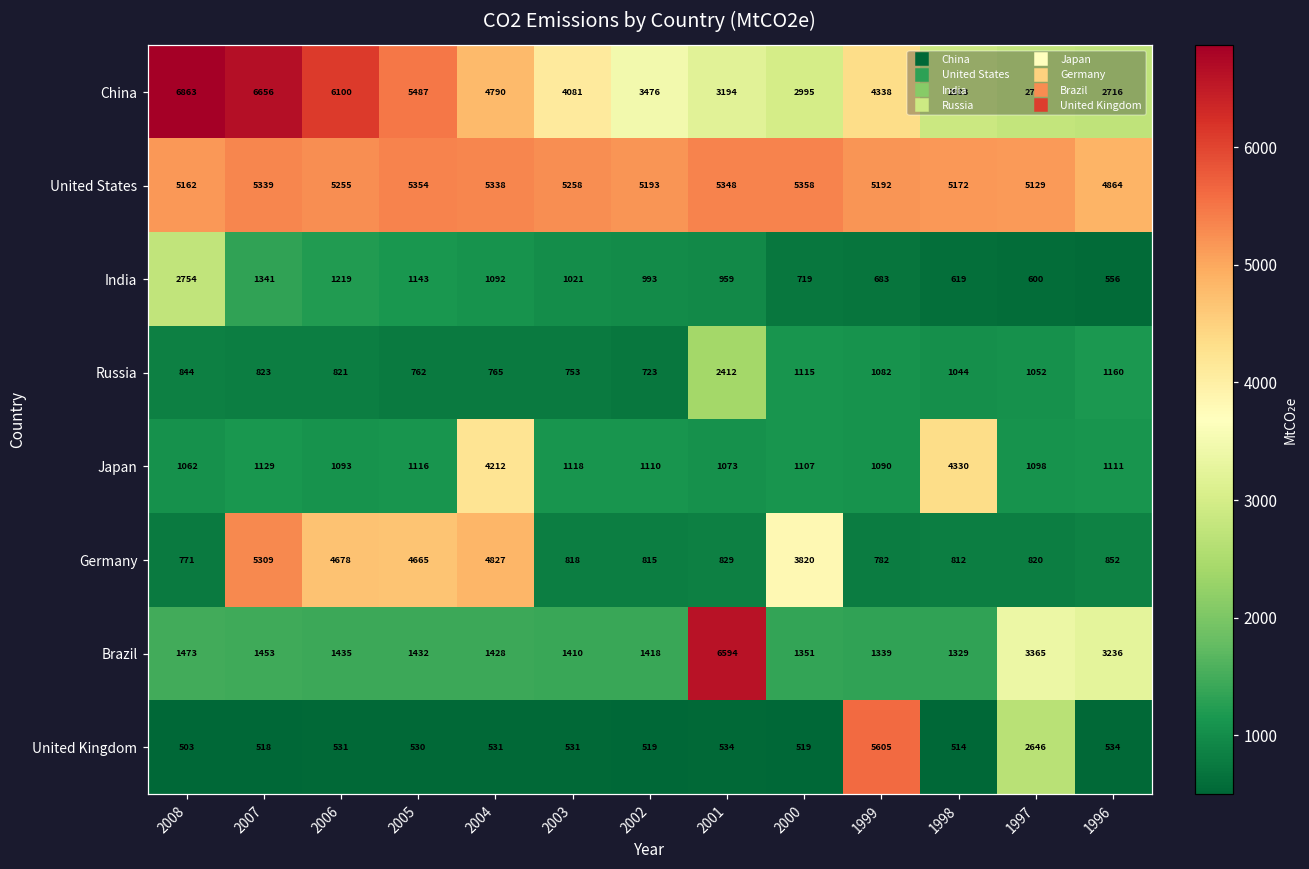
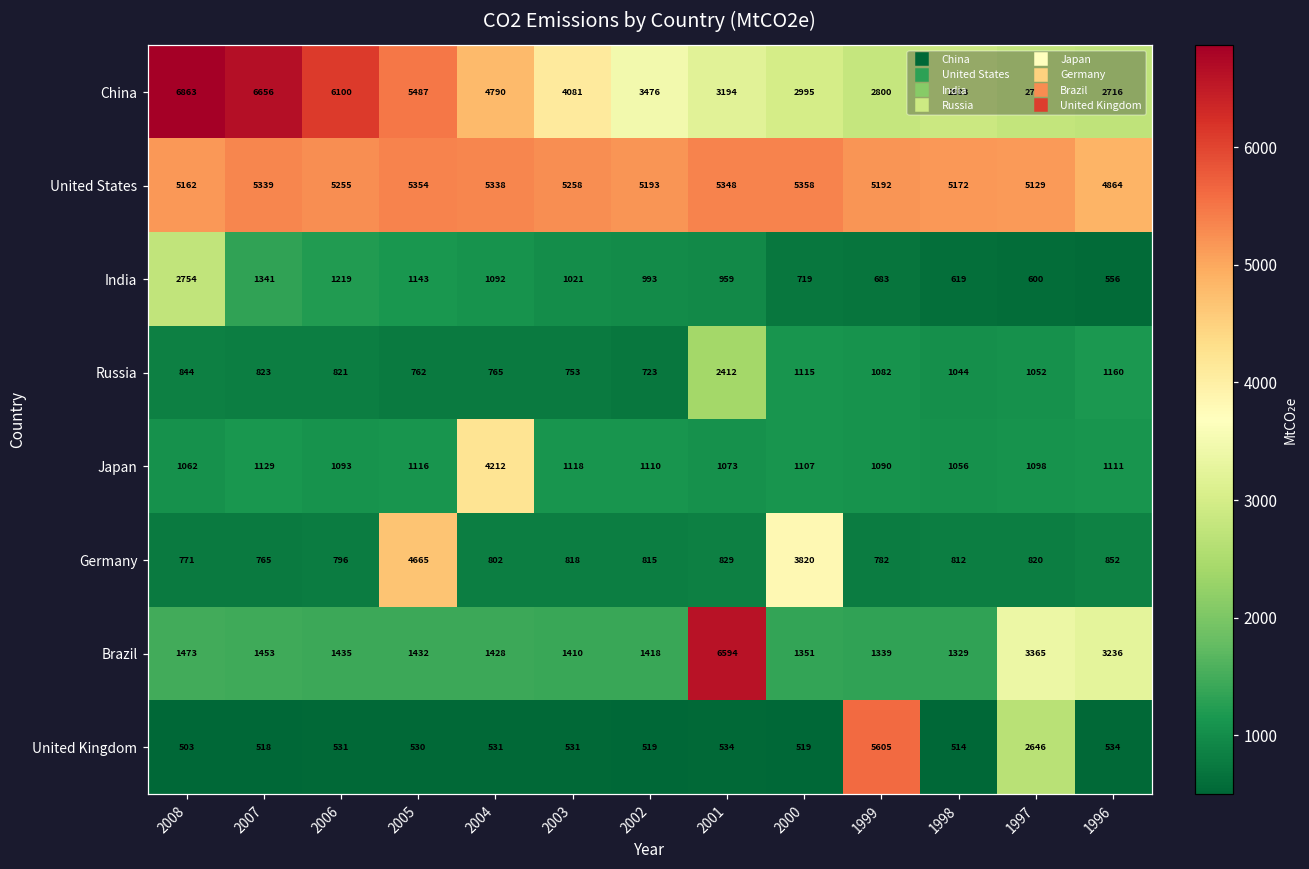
  {
    "China": {
      "2008": 6863,
      "2007": 6656,
      "2006": 6100,
      "2005": 5487,
      "2004": 4790,
      "2003": 4081,
      "2002": 3476,
      "2001": 3194,
      "2000": 2995,
-     "1999": 4338
+     "1999": 2800
    },
    "United States": {
      "2008": 5162,
      "2007": 5339,
      "2006": 5255,
      "2005": 5354,
      "2004": 5338,
      "2003": 5258,
      "2002": 5193,
      "2001": 5348,
      "2000": 5358,
      "1999": 5192,
      "1998": 5172,
      "1997": 5129,
      "1996": 4864
    },
    "India": {
      "2008": 2754,
      "2007": 1341,
      "2006": 1219,
      "2005": 1143,
      "2004": 1092,
      "2003": 1021,
      "2002": 993,
      "2001": 959,
      "2000": 719,
      "1999": 683,
      "1998": 619,
      "1997": 600,
      "1996": 556
    },
    "Russia": {
      "2008": 844,
      "2007": 823,
      "2006": 821,
      "2005": 762,
      "2004": 765,
      "2003": 753,
      "2002": 723,
      "2001": 2412,
      "2000": 1115,
      "1999": 1082,
      "1998": 1044,
      "1997": 1052,
      "1996": 1160
    },
    "Japan": {
      "2008": 1062,
      "2007": 1129,
      "2006": 1093,
      "2005": 1116,
      "2004": 4212,
      "2003": 1118,
      "2002": 1110,
      "2001": 1073,
      "2000": 1107,
      "1999": 1090,
-     "1998": 4330,
+     "1998": 1056,
      "1997": 1098,
      "1996": 1111
    },
    "Germany": {
      "2008": 771,
-     "2007": 5309,
-     "2006": 4678,
+     "2007": 765,
+     "2006": 796,
      "2005": 4665,
-     "2004": 4827,
+     "2004": 802,
      "2003": 818,
      "2002": 815,
      "2001": 829,
      "2000": 3820,
      "1999": 782,
      "1998": 812,
      "1997": 820,
      "1996": 852
    },
    "Brazil": {
      "2008": 1473,
      "2007": 1453,
      "2006": 1435,
      "2005": 1432,
      "2004": 1428,
      "2003": 1410,
      "2002": 1418,
      "2001": 6594,
      "2000": 1351,
      "1999": 1339,
      "1998": 1329,
      "1997": 3365,
      "1996": 3236
    },
    "United Kingdom": {
      "2008": 503,
      "2007": 518,
      "2006": 531,
      "2005": 530,
      "2004": 531,
      "2003": 531,
      "2002": 519,
      "2001": 534,
      "2000": 519,
      "1999": 5605,
      "1998": 514,
      "1997": 2646,
      "1996": 534
    }
  }
